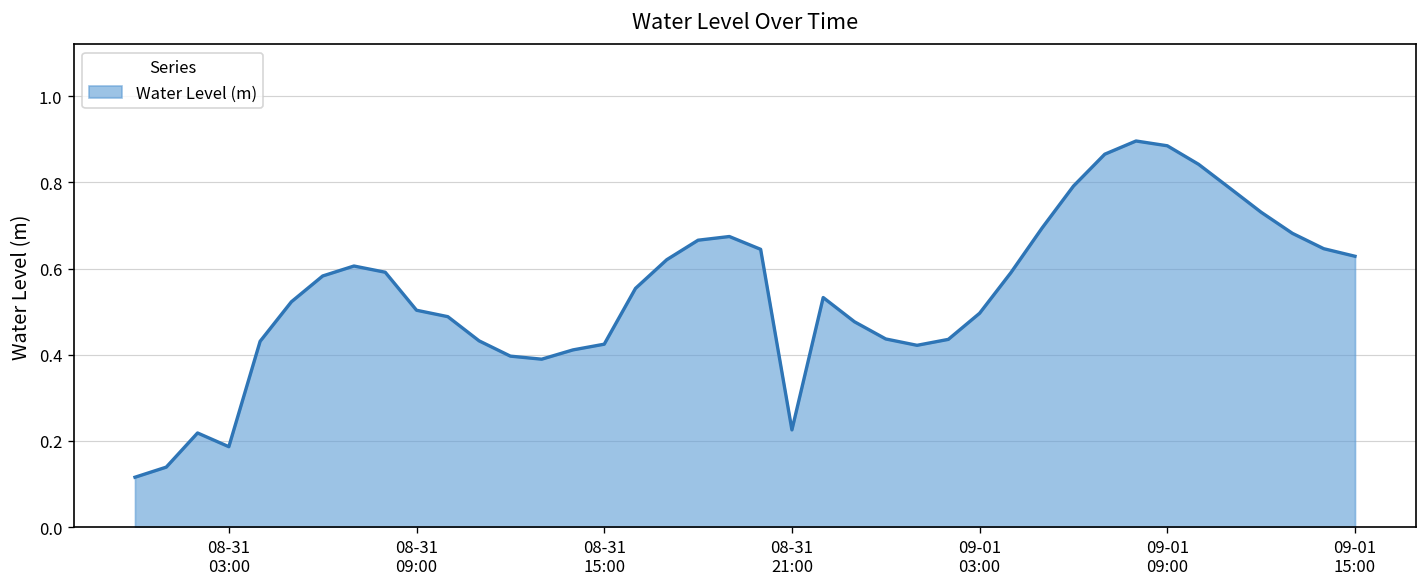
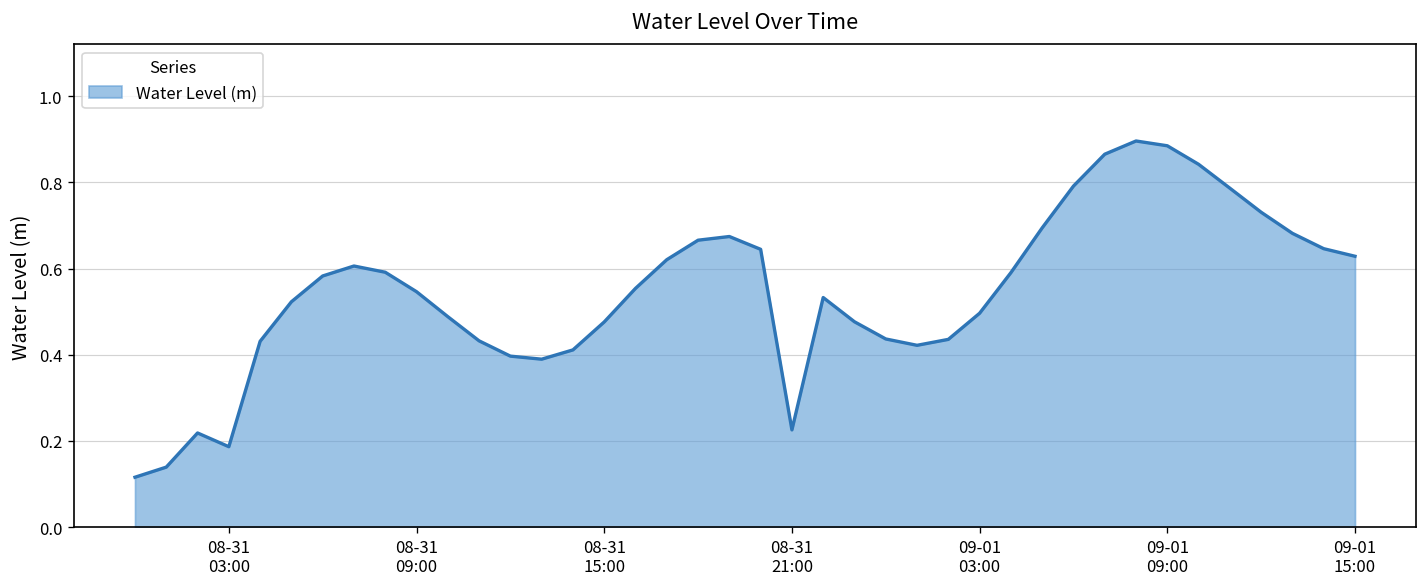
  {
    "08-31 03:00": 0.19,
-   "08-31 09:00": 0.50,
-   "08-31 15:00": 0.42,
+   "08-31 09:00": 0.55,
+   "08-31 15:00": 0.48,
    "08-31 21:00": 0.23,
    "09-01 03:00": 0.50,
    "09-01 09:00": 0.88,
    "09-01 15:00": 0.63
  }
